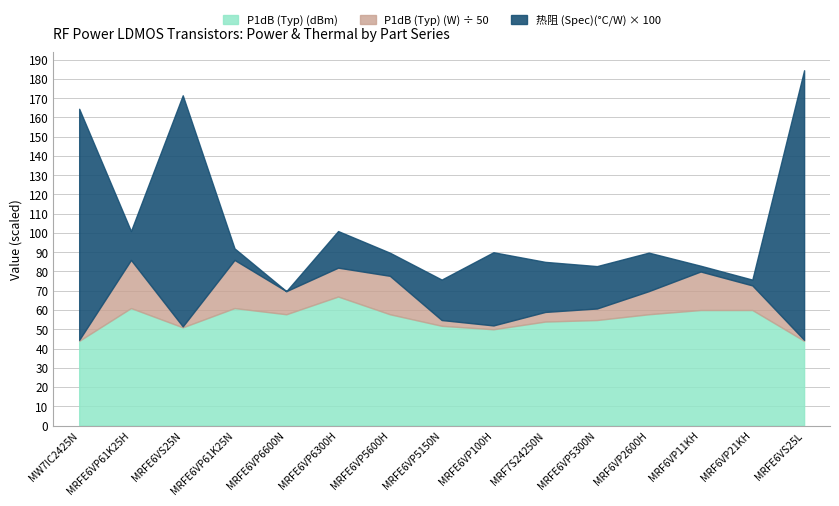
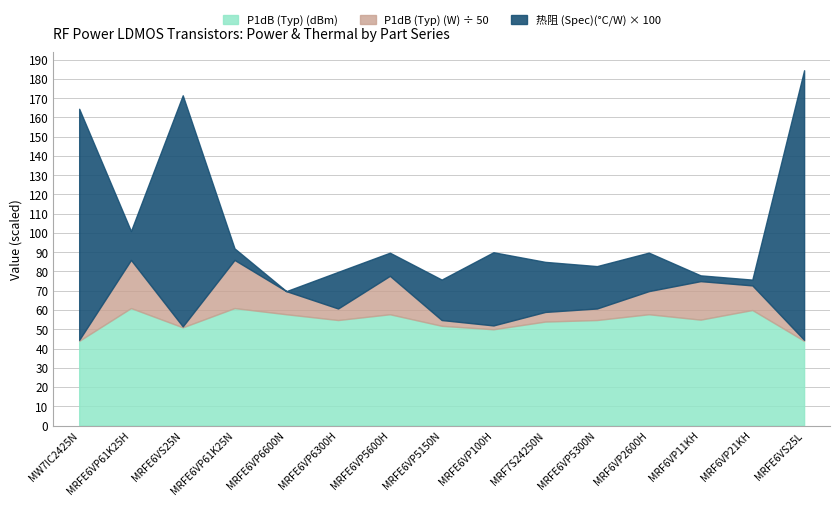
  {
    "P1dB (Typ) (dBm)": {
      "MRFE6VP61K25H": 61,
      "MRFE6VP61K25N": 61,
      "MRFE6VP6600N": 58,
-     "MRFE6VP6300H": 67,
+     "MRFE6VP6300H": 55,
      "MRFE6VP5600H": 58,
      "MRFE6VP5150N": 52,
      "MRFE6VP100H": 50,
      "MRF7S24250N": 54,
      "MRFE6VP5300N": 55,
      "MRF6VP2600H": 58,
-     "MRF6VP11KH": 60,
+     "MRF6VP11KH": 55,
      "MRF6VP21KH": 60
    },
    "P1dB (Typ) (W) ÷ 50": {
      "MRFE6VP61K25H": 25,
      "MRFE6VP61K25N": 25,
-     "MRFE6VP6300H": 15,
+     "MRFE6VP6300H": 6,
      "MRFE6VP5600H": 20,
      "MRFE6VP5150N": 3,
      "MRFE6VP100H": 2,
      "MRF7S24250N": 5,
      "MRFE6VP5300N": 6,
      "MRF6VP2600H": 12,
      "MRF6VP11KH": 20,
      "MRF6VP21KH": 13
    },
    "热阻 (Spec)(°C/W) × 100": {
      "MW7IC2425N": 120,
      "MRFE6VP61K25H": 15,
      "MRFE6VS25N": 120,
      "MRFE6VP61K25N": 6,
      "MRFE6VP6300H": 19,
      "MRFE6VP5600H": 12,
      "MRFE6VP5150N": 21,
      "MRFE6VP100H": 38,
      "MRF7S24250N": 26,
      "MRFE6VP5300N": 22,
      "MRF6VP2600H": 20,
      "MRF6VP11KH": 3,
      "MRF6VP21KH": 3,
      "MRFE6VS25L": 140
    }
  }
